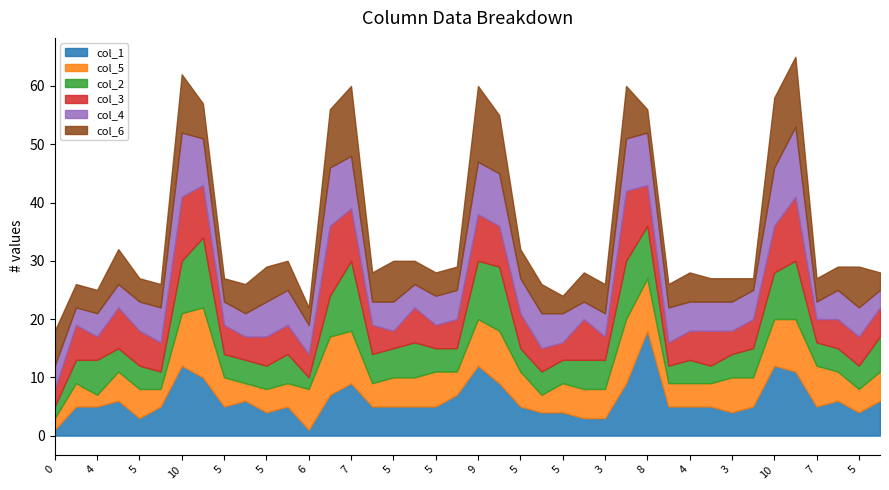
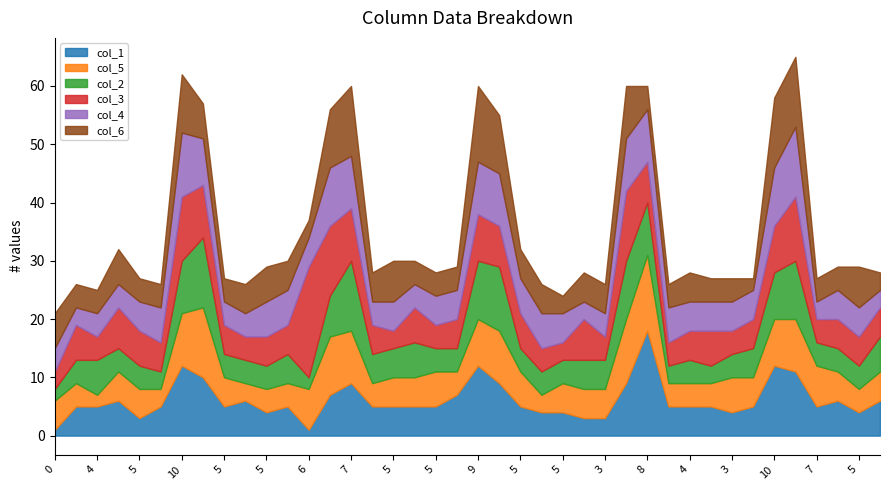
  {
    "col_1": {
      "0": 1,
      "6": 1,
      "8": 18
    },
    "col_5": {
-     "0": 2,
+     "0": 5,
      "6": 7,
-     "8": 9
+     "8": 13
    },
    "col_2": {
      "0": 2,
      "6": 2,
      "8": 9
    },
    "col_3": {
      "0": 3,
-     "6": 4,
+     "6": 19,
      "8": 7
    },
    "col_4": {
      "0": 4,
      "6": 5,
      "8": 9
    },
    "col_6": {
      "0": 6,
      "6": 3,
      "8": 4
    }
  }
